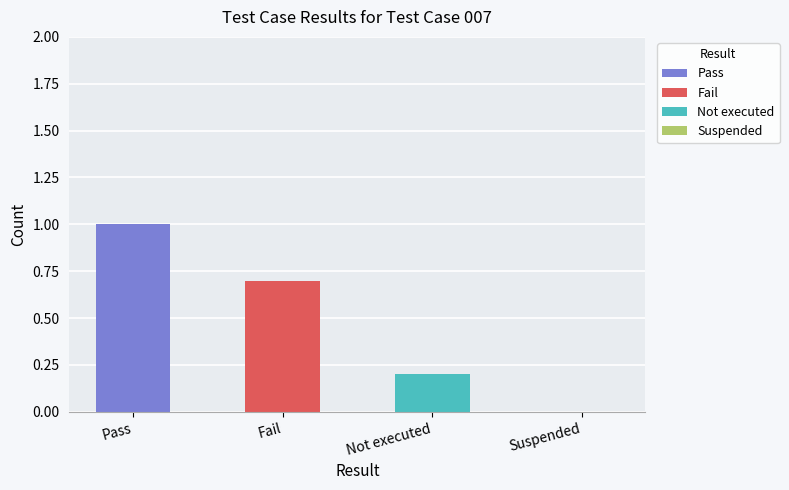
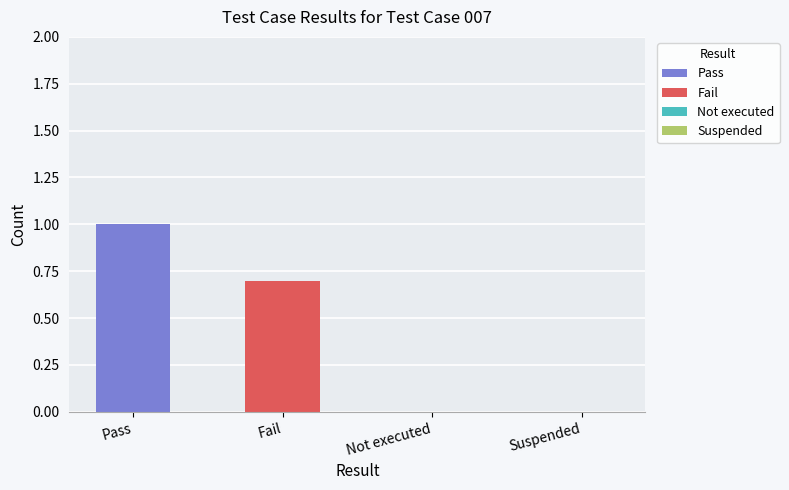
  {
    "Pass": 1.0,
    "Fail": 0.7,
-   "Not executed": 0.2,
+   "Not executed": 0.0,
    "Suspended": 0.0
  }
